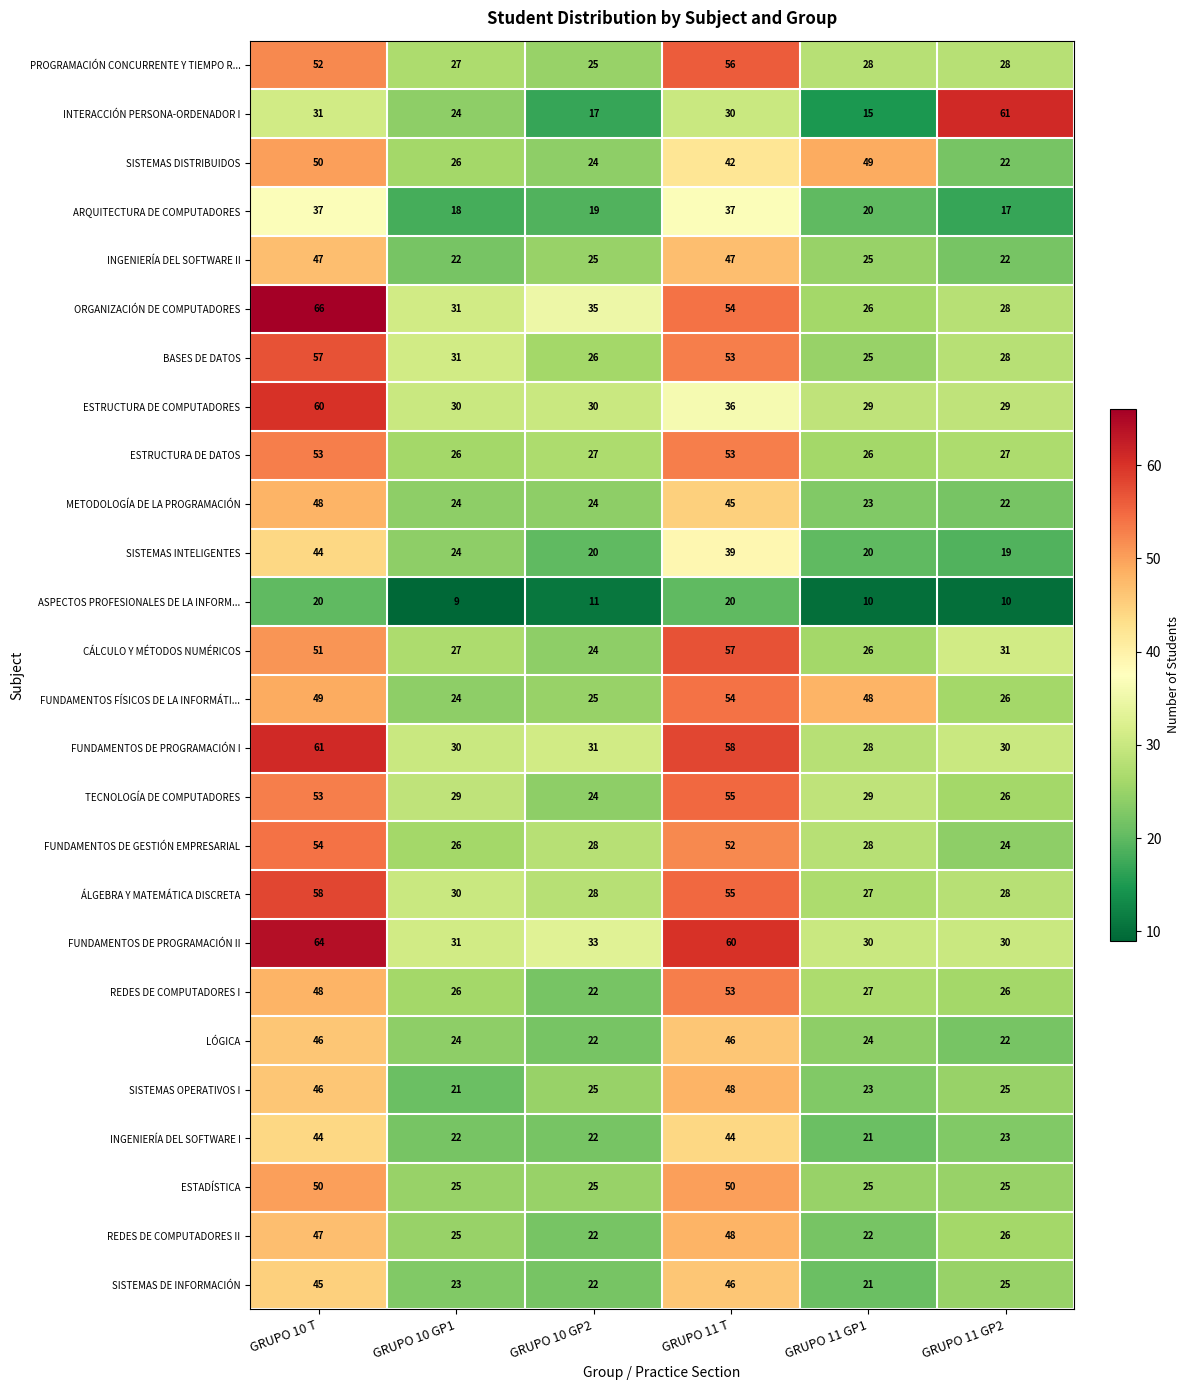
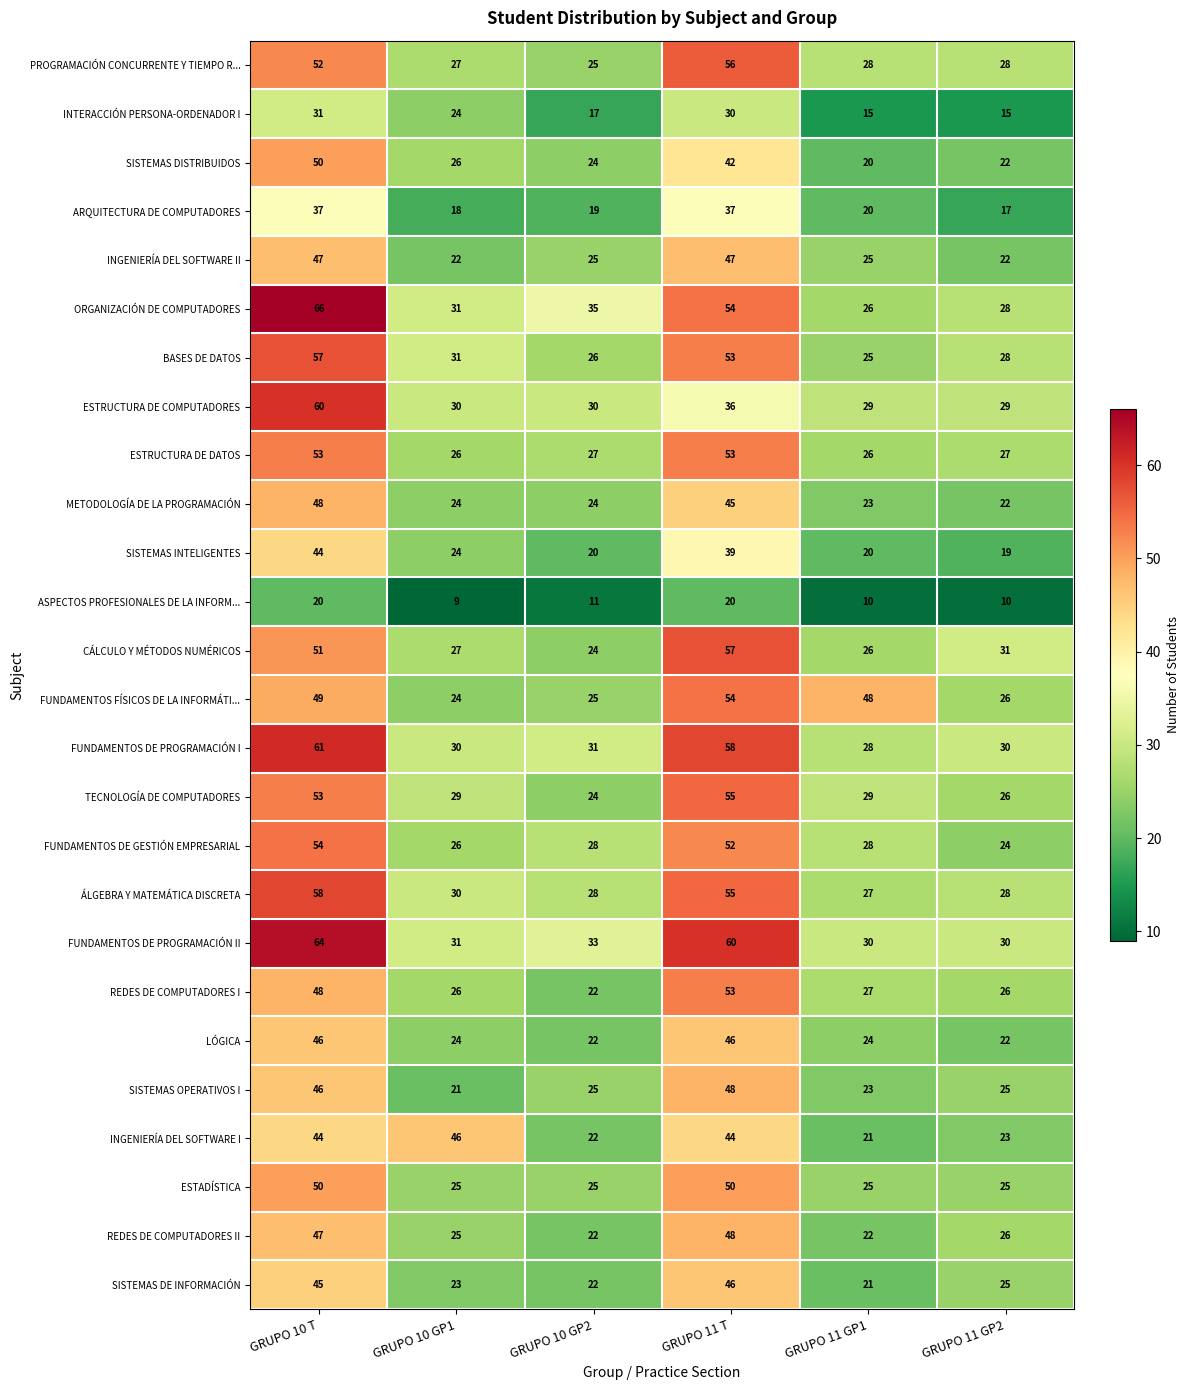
  {
    "PROGRAMACIÓN CONCURRENTE Y TIEMPO R...": {
      "GRUPO 10 T": 52,
      "GRUPO 10 GP1": 27,
      "GRUPO 10 GP2": 25,
      "GRUPO 11 T": 56,
      "GRUPO 11 GP1": 28,
      "GRUPO 11 GP2": 28
    },
    "INTERACCIÓN PERSONA-ORDENADOR I": {
      "GRUPO 10 T": 31,
      "GRUPO 10 GP1": 24,
      "GRUPO 10 GP2": 17,
      "GRUPO 11 T": 30,
      "GRUPO 11 GP1": 15,
-     "GRUPO 11 GP2": 61
+     "GRUPO 11 GP2": 15
    },
    "SISTEMAS DISTRIBUIDOS": {
      "GRUPO 10 T": 50,
      "GRUPO 10 GP1": 26,
      "GRUPO 10 GP2": 24,
      "GRUPO 11 T": 42,
-     "GRUPO 11 GP1": 49,
+     "GRUPO 11 GP1": 20,
      "GRUPO 11 GP2": 22
    },
    "ARQUITECTURA DE COMPUTADORES": {
      "GRUPO 10 T": 37,
      "GRUPO 10 GP1": 18,
      "GRUPO 10 GP2": 19,
      "GRUPO 11 T": 37,
      "GRUPO 11 GP1": 20,
      "GRUPO 11 GP2": 17
    },
    "INGENIERÍA DEL SOFTWARE II": {
      "GRUPO 10 T": 47,
      "GRUPO 10 GP1": 22,
      "GRUPO 10 GP2": 25,
      "GRUPO 11 T": 47,
      "GRUPO 11 GP1": 25,
      "GRUPO 11 GP2": 22
    },
    "ORGANIZACIÓN DE COMPUTADORES": {
      "GRUPO 10 T": 66,
      "GRUPO 10 GP1": 31,
      "GRUPO 10 GP2": 35,
      "GRUPO 11 T": 54,
      "GRUPO 11 GP1": 26,
      "GRUPO 11 GP2": 28
    },
    "BASES DE DATOS": {
      "GRUPO 10 T": 57,
      "GRUPO 10 GP1": 31,
      "GRUPO 10 GP2": 26,
      "GRUPO 11 T": 53,
      "GRUPO 11 GP1": 25,
      "GRUPO 11 GP2": 28
    },
    "ESTRUCTURA DE COMPUTADORES": {
      "GRUPO 10 T": 60,
      "GRUPO 10 GP1": 30,
      "GRUPO 10 GP2": 30,
      "GRUPO 11 T": 36,
      "GRUPO 11 GP1": 29,
      "GRUPO 11 GP2": 29
    },
    "ESTRUCTURA DE DATOS": {
      "GRUPO 10 T": 53,
      "GRUPO 10 GP1": 26,
      "GRUPO 10 GP2": 27,
      "GRUPO 11 T": 53,
      "GRUPO 11 GP1": 26,
      "GRUPO 11 GP2": 27
    },
    "METODOLOGÍA DE LA PROGRAMACIÓN": {
      "GRUPO 10 T": 48,
      "GRUPO 10 GP1": 24,
      "GRUPO 10 GP2": 24,
      "GRUPO 11 T": 45,
      "GRUPO 11 GP1": 23,
      "GRUPO 11 GP2": 22
    },
    "SISTEMAS INTELIGENTES": {
      "GRUPO 10 T": 44,
      "GRUPO 10 GP1": 24,
      "GRUPO 10 GP2": 20,
      "GRUPO 11 T": 39,
      "GRUPO 11 GP1": 20,
      "GRUPO 11 GP2": 19
    },
    "ASPECTOS PROFESIONALES DE LA INFORM...": {
      "GRUPO 10 T": 20,
      "GRUPO 10 GP1": 9,
      "GRUPO 10 GP2": 11,
      "GRUPO 11 T": 20,
      "GRUPO 11 GP1": 10,
      "GRUPO 11 GP2": 10
    },
    "CÁLCULO Y MÉTODOS NUMÉRICOS": {
      "GRUPO 10 T": 51,
      "GRUPO 10 GP1": 27,
      "GRUPO 10 GP2": 24,
      "GRUPO 11 T": 57,
      "GRUPO 11 GP1": 26,
      "GRUPO 11 GP2": 31
    },
    "FUNDAMENTOS FÍSICOS DE LA INFORMÁTI...": {
      "GRUPO 10 T": 49,
      "GRUPO 10 GP1": 24,
      "GRUPO 10 GP2": 25,
      "GRUPO 11 T": 54,
      "GRUPO 11 GP1": 48,
      "GRUPO 11 GP2": 26
    },
    "FUNDAMENTOS DE PROGRAMACIÓN I": {
      "GRUPO 10 T": 61,
      "GRUPO 10 GP1": 30,
      "GRUPO 10 GP2": 31,
      "GRUPO 11 T": 58,
      "GRUPO 11 GP1": 28,
      "GRUPO 11 GP2": 30
    },
    "TECNOLOGÍA DE COMPUTADORES": {
      "GRUPO 10 T": 53,
      "GRUPO 10 GP1": 29,
      "GRUPO 10 GP2": 24,
      "GRUPO 11 T": 55,
      "GRUPO 11 GP1": 29,
      "GRUPO 11 GP2": 26
    },
    "FUNDAMENTOS DE GESTIÓN EMPRESARIAL": {
      "GRUPO 10 T": 54,
      "GRUPO 10 GP1": 26,
      "GRUPO 10 GP2": 28,
      "GRUPO 11 T": 52,
      "GRUPO 11 GP1": 28,
      "GRUPO 11 GP2": 24
    },
    "ÁLGEBRA Y MATEMÁTICA DISCRETA": {
      "GRUPO 10 T": 58,
      "GRUPO 10 GP1": 30,
      "GRUPO 10 GP2": 28,
      "GRUPO 11 T": 55,
      "GRUPO 11 GP1": 27,
      "GRUPO 11 GP2": 28
    },
    "FUNDAMENTOS DE PROGRAMACIÓN II": {
      "GRUPO 10 T": 64,
      "GRUPO 10 GP1": 31,
      "GRUPO 10 GP2": 33,
      "GRUPO 11 T": 60,
      "GRUPO 11 GP1": 30,
      "GRUPO 11 GP2": 30
    },
    "REDES DE COMPUTADORES I": {
      "GRUPO 10 T": 48,
      "GRUPO 10 GP1": 26,
      "GRUPO 10 GP2": 22,
      "GRUPO 11 T": 53,
      "GRUPO 11 GP1": 27,
      "GRUPO 11 GP2": 26
    },
    "LÓGICA": {
      "GRUPO 10 T": 46,
      "GRUPO 10 GP1": 24,
      "GRUPO 10 GP2": 22,
      "GRUPO 11 T": 46,
      "GRUPO 11 GP1": 24,
      "GRUPO 11 GP2": 22
    },
    "SISTEMAS OPERATIVOS I": {
      "GRUPO 10 T": 46,
      "GRUPO 10 GP1": 21,
      "GRUPO 10 GP2": 25,
      "GRUPO 11 T": 48,
      "GRUPO 11 GP1": 23,
      "GRUPO 11 GP2": 25
    },
    "INGENIERÍA DEL SOFTWARE I": {
      "GRUPO 10 T": 44,
-     "GRUPO 10 GP1": 22,
+     "GRUPO 10 GP1": 46,
      "GRUPO 10 GP2": 22,
      "GRUPO 11 T": 44,
      "GRUPO 11 GP1": 21,
      "GRUPO 11 GP2": 23
    },
    "ESTADÍSTICA": {
      "GRUPO 10 T": 50,
      "GRUPO 10 GP1": 25,
      "GRUPO 10 GP2": 25,
      "GRUPO 11 T": 50,
      "GRUPO 11 GP1": 25,
      "GRUPO 11 GP2": 25
    },
    "REDES DE COMPUTADORES II": {
      "GRUPO 10 T": 47,
      "GRUPO 10 GP1": 25,
      "GRUPO 10 GP2": 22,
      "GRUPO 11 T": 48,
      "GRUPO 11 GP1": 22,
      "GRUPO 11 GP2": 26
    },
    "SISTEMAS DE INFORMACIÓN": {
      "GRUPO 10 T": 45,
      "GRUPO 10 GP1": 23,
      "GRUPO 10 GP2": 22,
      "GRUPO 11 T": 46,
      "GRUPO 11 GP1": 21,
      "GRUPO 11 GP2": 25
    }
  }
